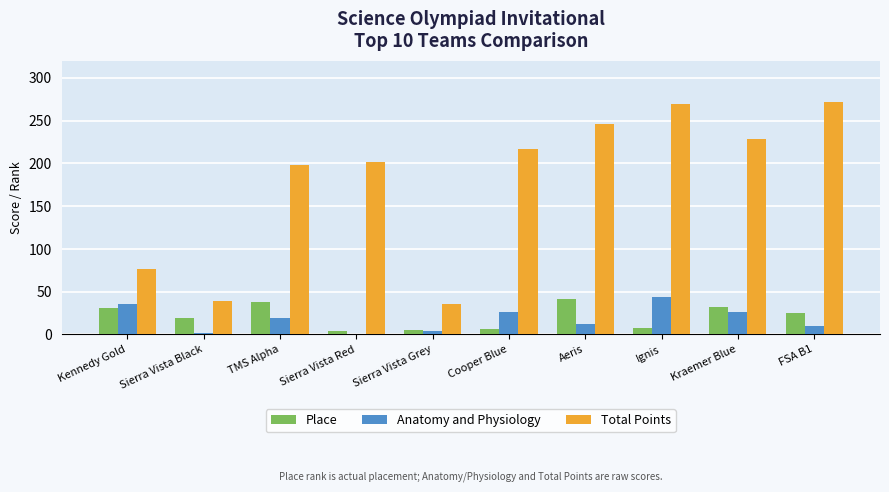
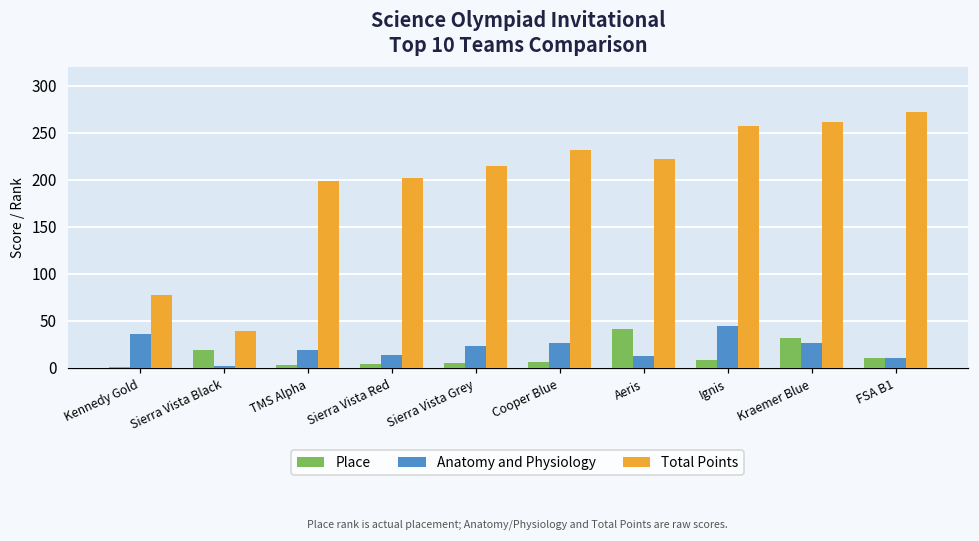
  {
    "Place": {
-     "Kennedy Gold": 30,
+     "Kennedy Gold": 0,
      "Sierra Vista Black": 20,
-     "TMS Alpha": 40,
+     "TMS Alpha": 0,
      "Sierra Vista Red": 0,
      "Sierra Vista Grey": 10,
      "Cooper Blue": 10,
      "Aeris": 40,
      "Ignis": 10,
      "Kraemer Blue": 30,
-     "FSA B1": 30
+     "FSA B1": 10
    },
    "Anatomy and Physiology": {
      "Kennedy Gold": 40,
      "TMS Alpha": 20,
-     "Sierra Vista Red": 0,
-     "Sierra Vista Grey": 0,
+     "Sierra Vista Red": 10,
+     "Sierra Vista Grey": 20,
      "Cooper Blue": 30,
      "Aeris": 10,
      "Ignis": 40,
      "Kraemer Blue": 30,
      "FSA B1": 10
    },
    "Total Points": {
      "Kennedy Gold": 80,
      "Sierra Vista Black": 40,
      "TMS Alpha": 200,
      "Sierra Vista Red": 200,
-     "Sierra Vista Grey": 40,
-     "Cooper Blue": 220,
-     "Aeris": 250,
-     "Ignis": 270,
-     "Kraemer Blue": 230,
+     "Sierra Vista Grey": 210,
+     "Cooper Blue": 230,
+     "Aeris": 220,
+     "Ignis": 260,
+     "Kraemer Blue": 260,
      "FSA B1": 270
    }
  }
